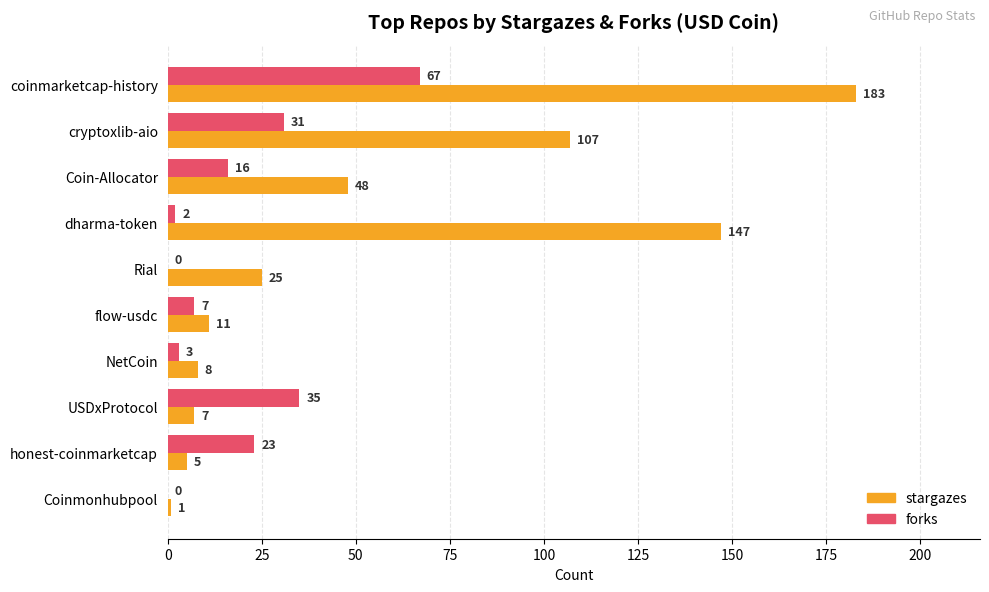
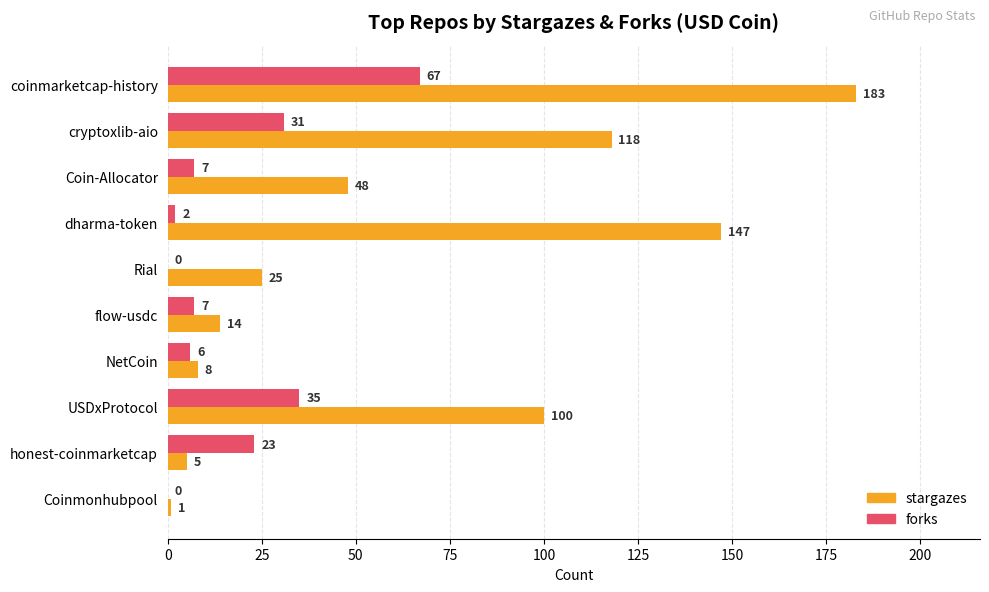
  {
    "stargazes": {
      "coinmarketcap-history": 183,
-     "cryptoxlib-aio": 107,
+     "cryptoxlib-aio": 118,
      "Coin-Allocator": 48,
      "dharma-token": 147,
      "Rial": 25,
-     "flow-usdc": 11,
+     "flow-usdc": 14,
      "NetCoin": 8,
-     "USDxProtocol": 7,
+     "USDxProtocol": 100,
      "honest-coinmarketcap": 5,
      "Coinmonhubpool": 1
    },
    "forks": {
      "coinmarketcap-history": 67,
      "cryptoxlib-aio": 31,
-     "Coin-Allocator": 16,
+     "Coin-Allocator": 7,
      "dharma-token": 2,
      "Rial": 0,
      "flow-usdc": 7,
-     "NetCoin": 3,
+     "NetCoin": 6,
      "USDxProtocol": 35,
      "honest-coinmarketcap": 23,
      "Coinmonhubpool": 0
    }
  }
